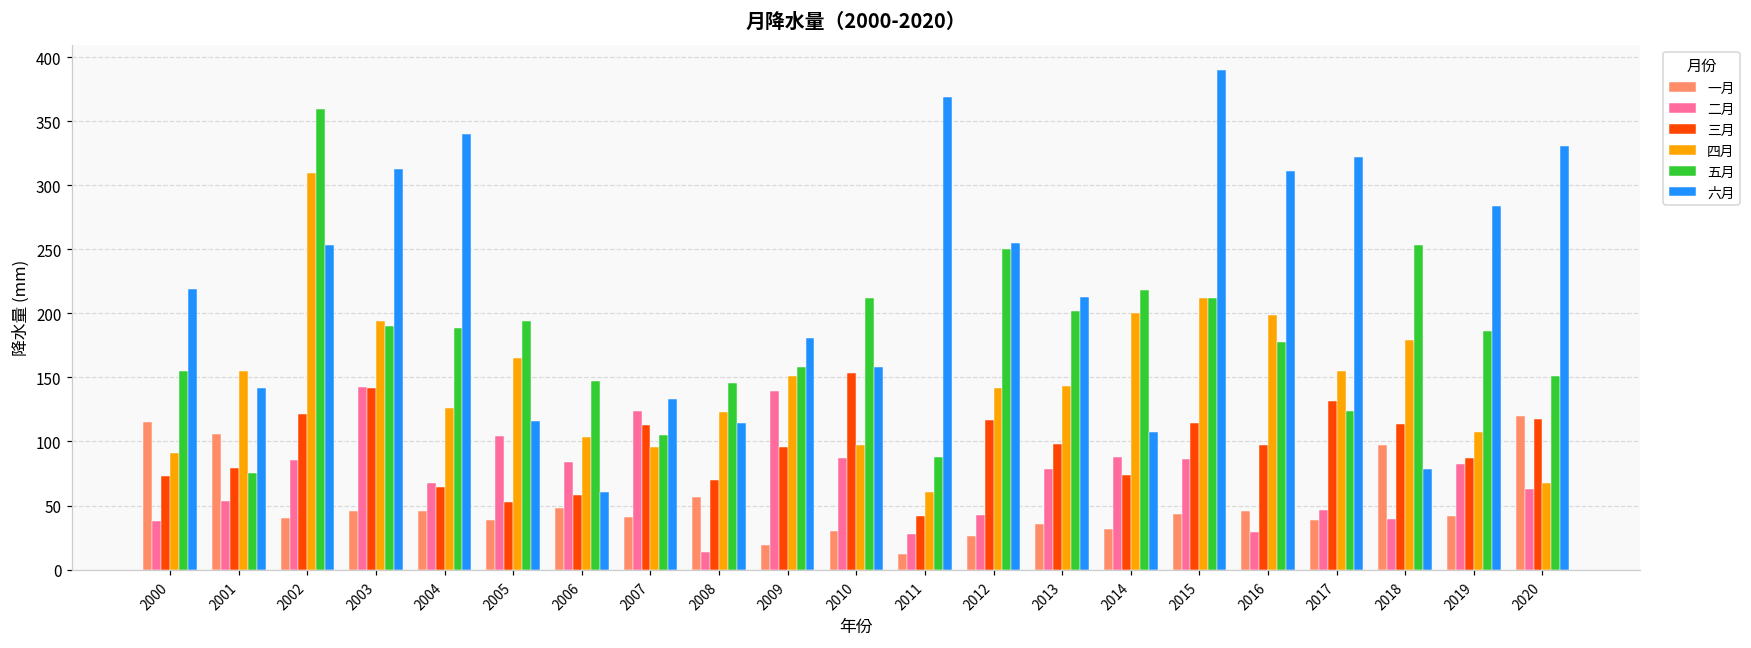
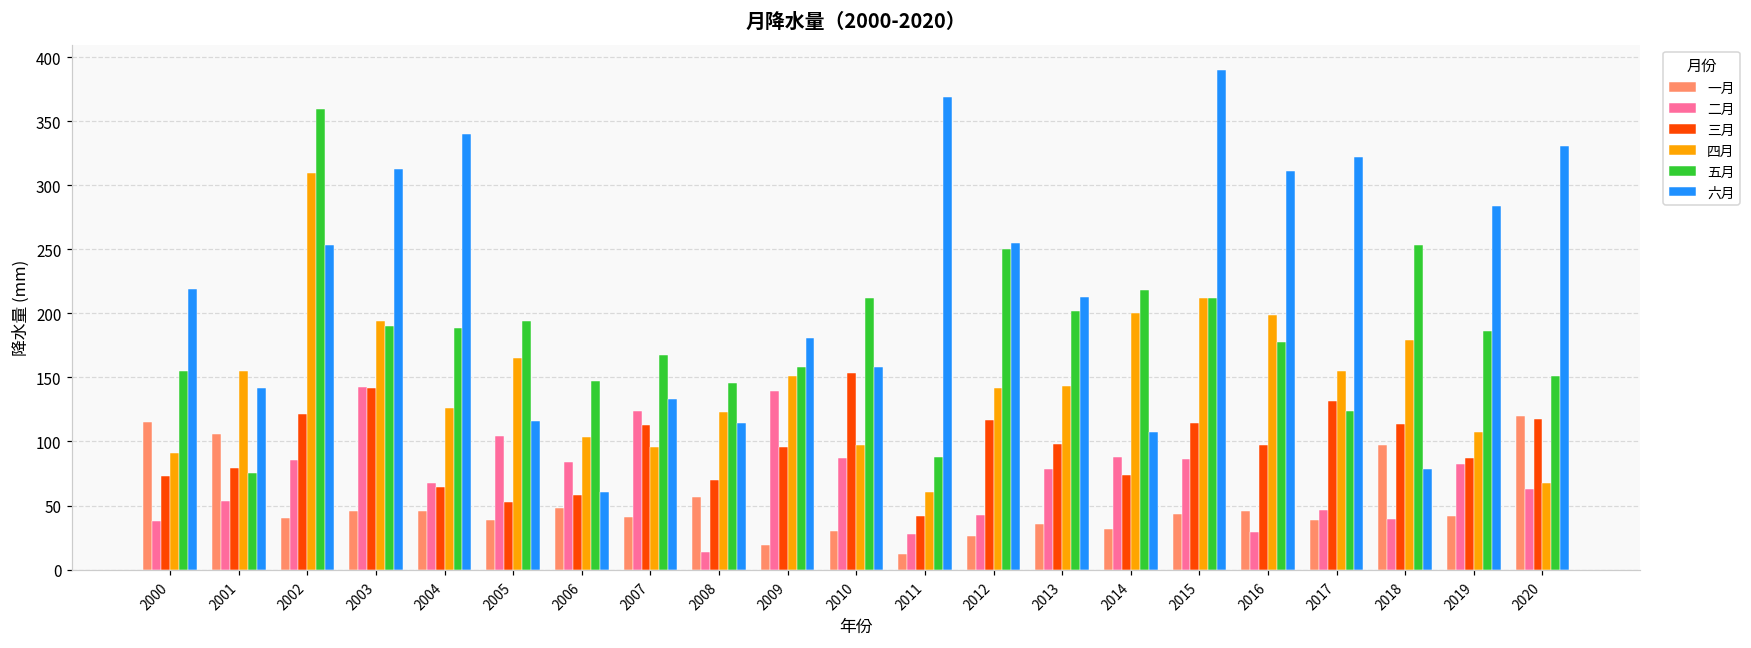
  {
    "一月": {
      "2000": 115,
      "2001": 106,
      "2002": 40,
      "2003": 46,
      "2004": 46,
      "2005": 39,
      "2006": 48,
      "2007": 41,
      "2008": 57,
      "2009": 19,
      "2010": 30,
      "2011": 12,
      "2012": 26,
      "2013": 36,
      "2014": 32,
      "2015": 43,
      "2016": 46,
      "2017": 39,
      "2018": 98,
      "2019": 42,
      "2020": 120
    },
    "二月": {
      "2000": 38,
      "2001": 53,
      "2002": 86,
      "2003": 143,
      "2004": 68,
      "2005": 105,
      "2006": 84,
      "2007": 124,
      "2008": 14,
      "2009": 139,
      "2010": 87,
      "2011": 27,
      "2012": 43,
      "2013": 78,
      "2014": 88,
      "2015": 86,
      "2016": 29,
      "2017": 46,
      "2018": 39,
      "2019": 82,
      "2020": 63
    },
    "三月": {
      "2000": 73,
      "2001": 80,
      "2002": 122,
      "2003": 141,
      "2004": 65,
      "2005": 53,
      "2006": 59,
      "2007": 113,
      "2008": 70,
      "2009": 96,
      "2010": 153,
      "2011": 42,
      "2012": 117,
      "2013": 98,
      "2014": 74,
      "2015": 114,
      "2016": 97,
      "2017": 131,
      "2018": 114,
      "2019": 87,
      "2020": 117
    },
    "四月": {
      "2000": 91,
      "2001": 155,
      "2002": 310,
      "2003": 194,
      "2004": 126,
      "2005": 165,
      "2006": 103,
      "2007": 96,
      "2008": 123,
      "2009": 151,
      "2010": 97,
      "2011": 61,
      "2012": 142,
      "2013": 143,
      "2014": 201,
      "2015": 212,
      "2016": 199,
      "2017": 155,
      "2018": 179,
      "2019": 107,
      "2020": 68
    },
    "五月": {
      "2000": 155,
      "2001": 75,
      "2002": 360,
      "2003": 190,
      "2004": 189,
      "2005": 194,
      "2006": 147,
-     "2007": 105,
+     "2007": 167,
      "2008": 146,
      "2009": 158,
      "2010": 212,
      "2011": 88,
      "2012": 250,
      "2013": 202,
      "2014": 218,
      "2015": 212,
      "2016": 177,
      "2017": 124,
      "2018": 253,
      "2019": 186,
      "2020": 151
    },
    "六月": {
      "2000": 219,
      "2001": 142,
      "2002": 254,
      "2003": 312,
      "2004": 340,
      "2005": 116,
      "2006": 61,
      "2007": 133,
      "2008": 115,
      "2009": 181,
      "2010": 158,
      "2011": 369,
      "2012": 255,
      "2013": 212,
      "2014": 107,
      "2015": 390,
      "2016": 311,
      "2017": 322,
      "2018": 78,
      "2019": 284,
      "2020": 331
    }
  }
